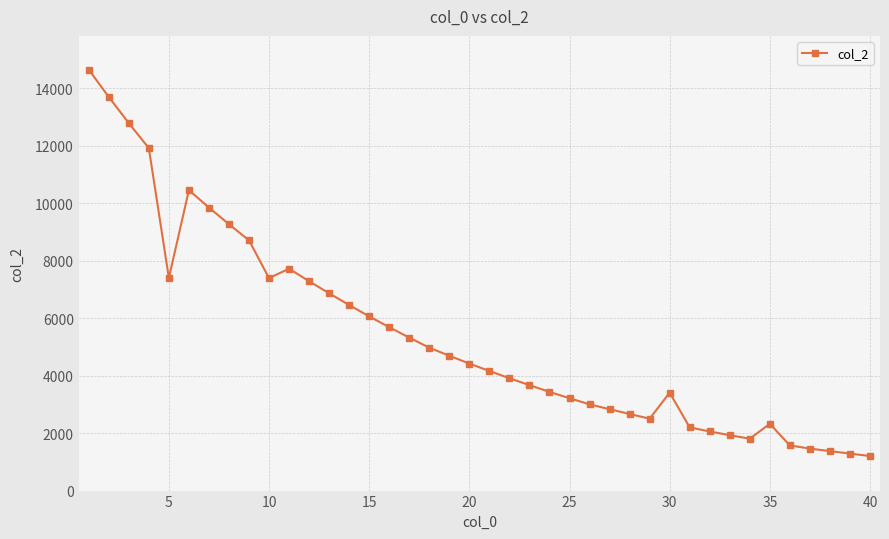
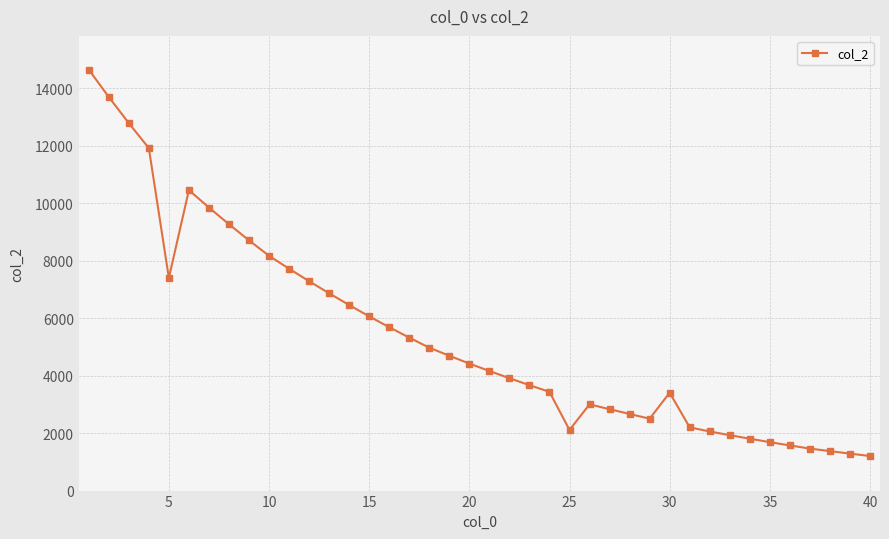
  {
    "5": 7400,
-   "10": 7400,
+   "10": 8200,
    "15": 6100,
    "20": 4400,
-   "25": 3200,
+   "25": 2100,
    "30": 3400,
-   "35": 2300,
+   "35": 1700,
    "40": 1200
  }
